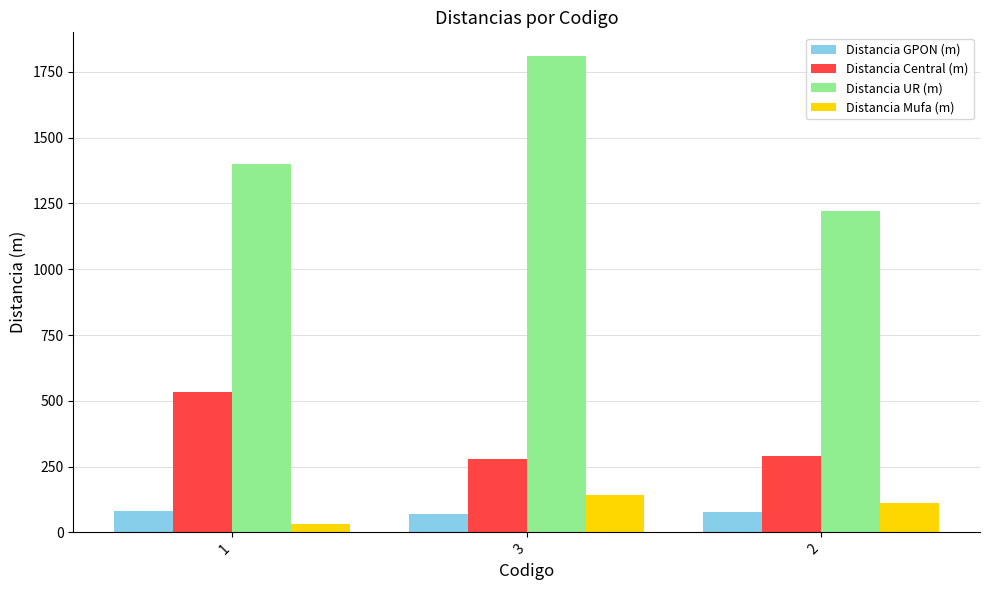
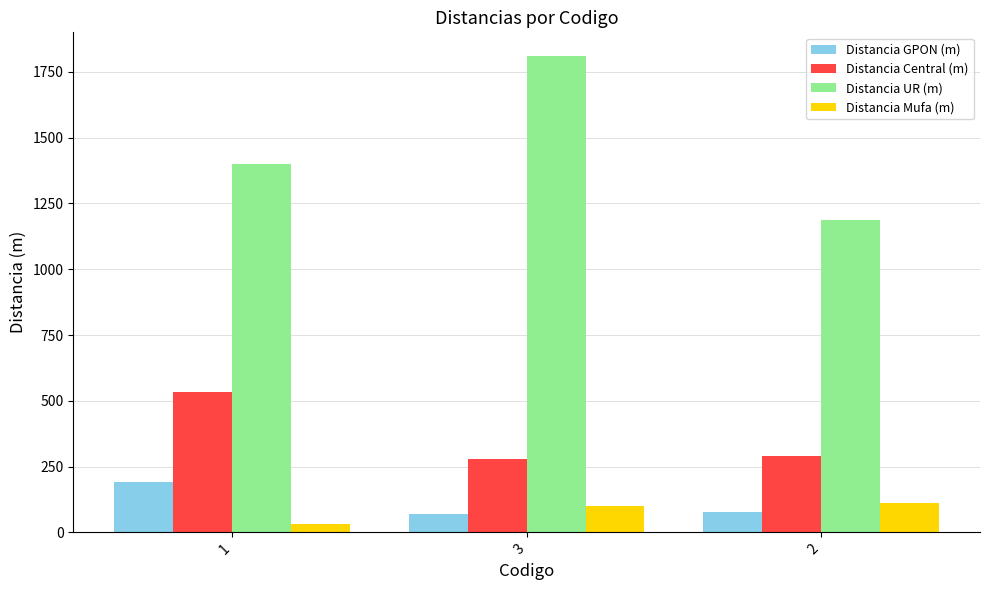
  {
    "Distancia GPON (m)": {
-     "1": 80,
+     "1": 190,
      "3": 70,
      "2": 80
    },
    "Distancia Central (m)": {
      "1": 530,
      "3": 280,
      "2": 290
    },
    "Distancia UR (m)": {
      "1": 1400,
      "3": 1810,
-     "2": 1220
+     "2": 1190
    },
    "Distancia Mufa (m)": {
      "1": 30,
-     "3": 140,
+     "3": 100,
      "2": 110
    }
  }
